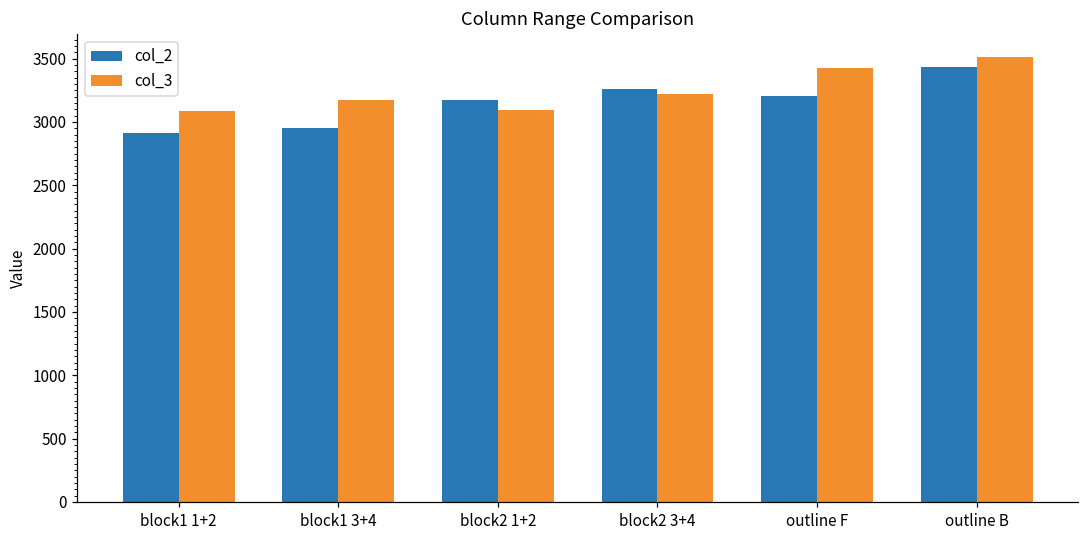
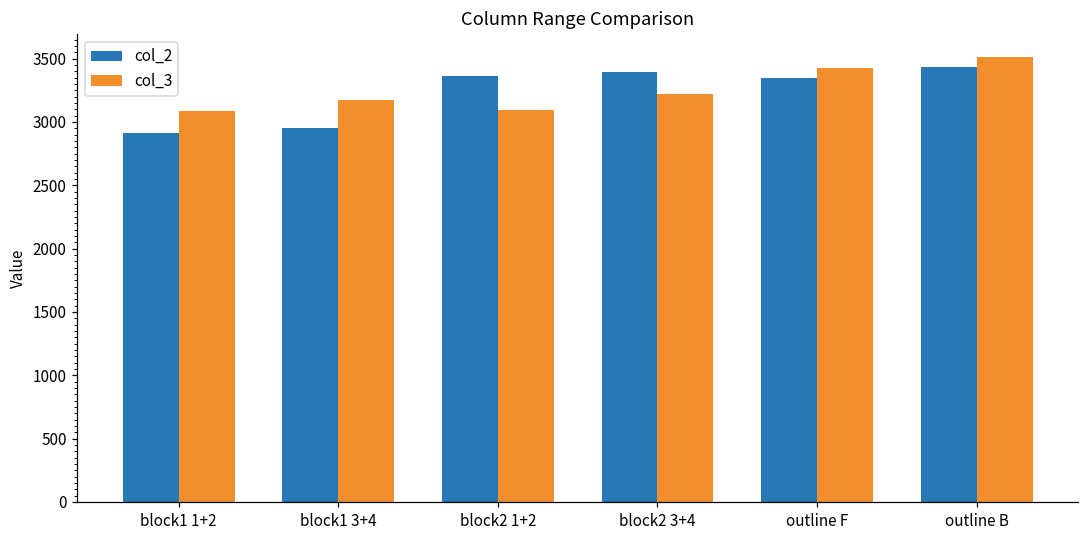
  {
    "col_2": {
      "block1 1+2": 2910,
      "block1 3+4": 2950,
-     "block2 1+2": 3170,
-     "block2 3+4": 3260,
-     "outline F": 3200,
+     "block2 1+2": 3360,
+     "block2 3+4": 3390,
+     "outline F": 3340,
      "outline B": 3430
    },
    "col_3": {
      "block1 1+2": 3090,
      "block1 3+4": 3170,
      "block2 1+2": 3090,
      "block2 3+4": 3220,
      "outline F": 3430,
      "outline B": 3520
    }
  }
